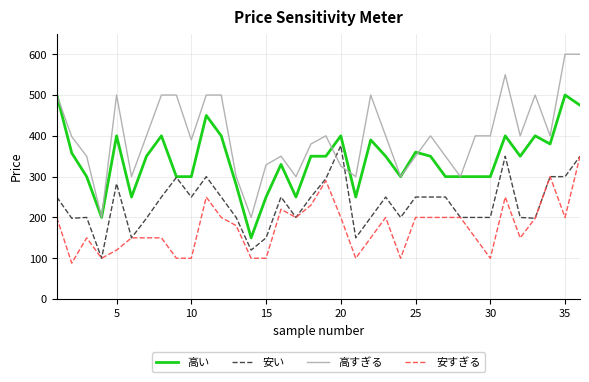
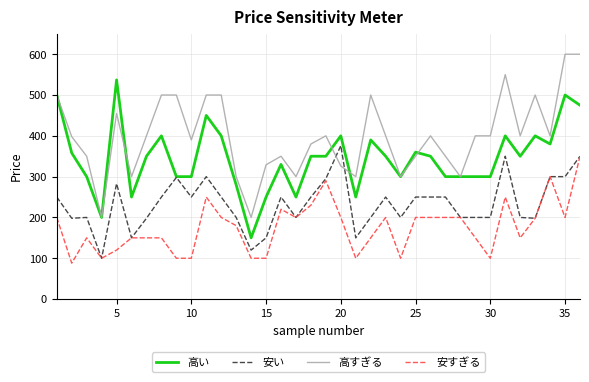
  {
    "高い": {
-     "5": 400,
+     "5": 540,
      "10": 300,
      "15": 250,
      "20": 400,
      "25": 360,
      "30": 300,
      "35": 500
    },
    "安い": {
      "5": 280,
      "10": 250,
      "15": 150,
      "20": 380,
      "25": 250,
      "30": 200,
      "35": 300
    },
    "高すぎる": {
-     "5": 500,
+     "5": 460,
      "10": 390,
      "15": 330,
      "20": 330,
      "25": 350,
      "30": 400,
      "35": 600
    },
    "安すぎる": {
      "5": 120,
      "10": 100,
      "15": 100,
      "20": 200,
      "25": 200,
      "30": 100,
      "35": 200
    }
  }
